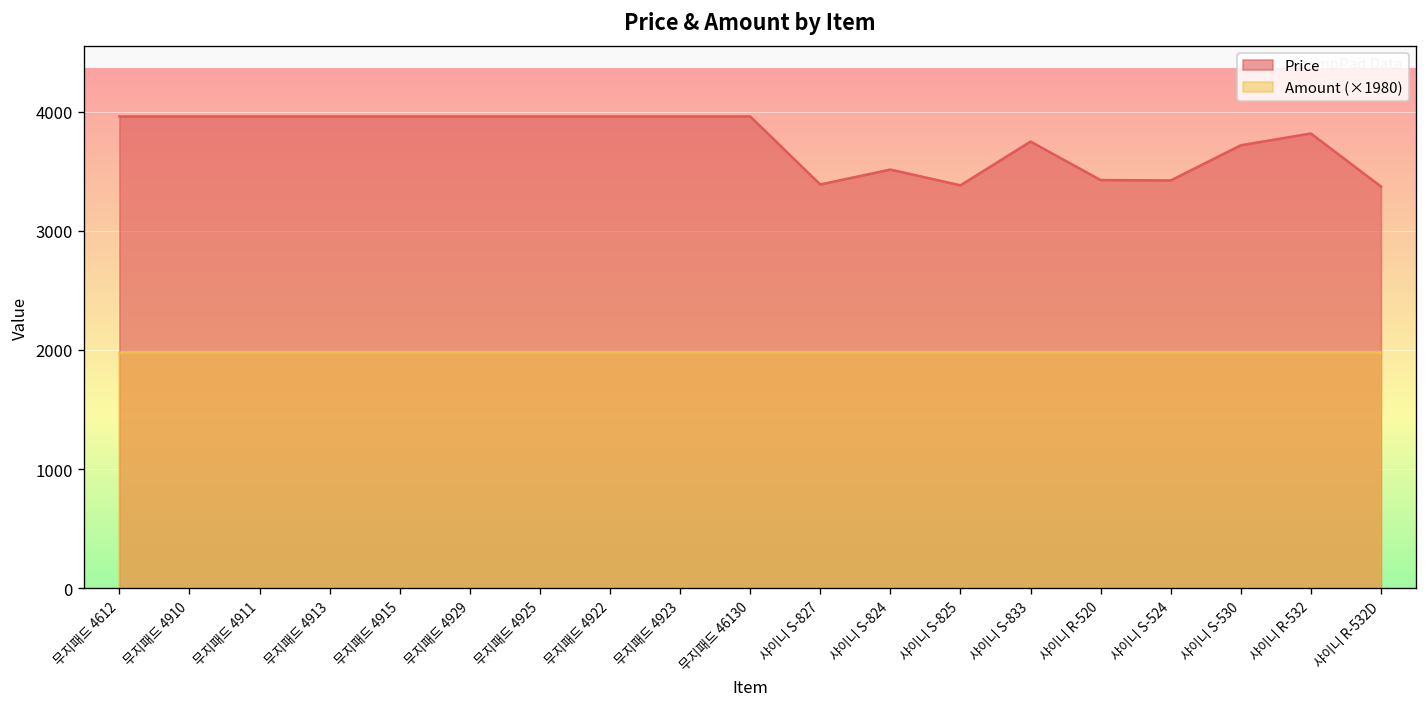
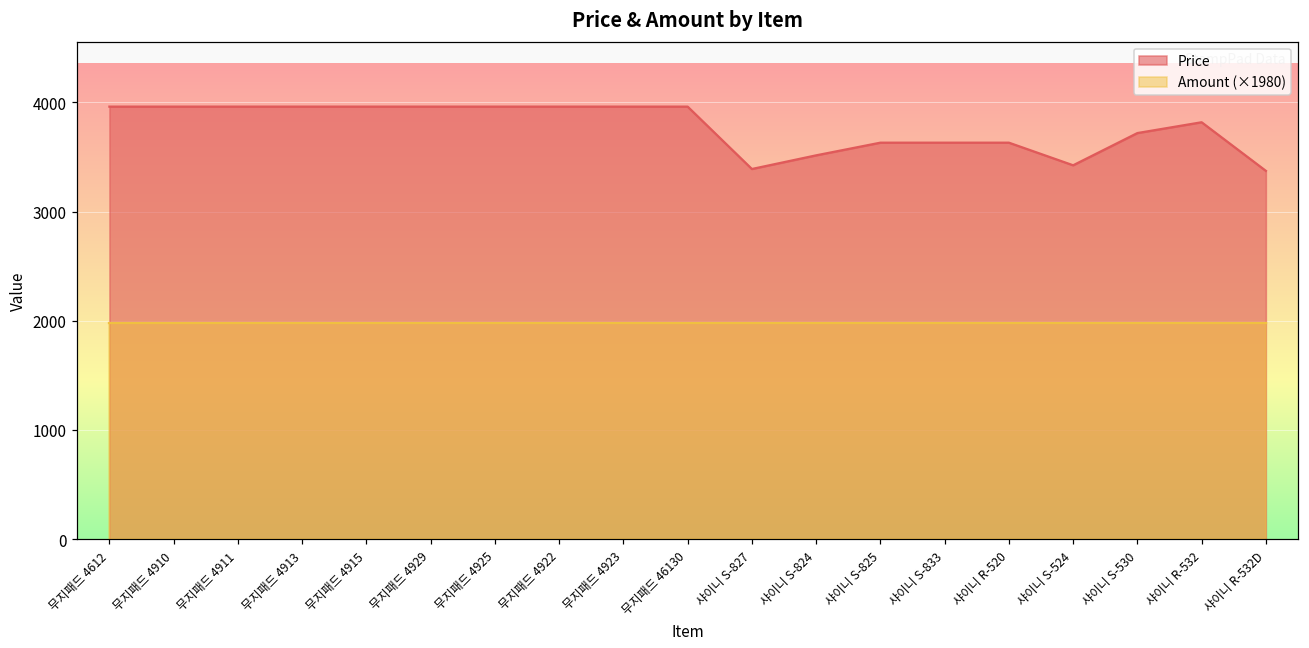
  {
    "Price": {
      "무지패드 4612": 4000,
      "무지패드 4910": 4000,
      "무지패드 4911": 4000,
      "무지패드 4913": 4000,
      "무지패드 4915": 4000,
      "무지패드 4929": 4000,
      "무지패드 4925": 4000,
      "무지패드 4922": 4000,
      "무지패드 4923": 4000,
      "무지패드 46130": 4000,
      "샤이니 S-827": 3400,
      "샤이니 S-824": 3500,
-     "샤이니 S-825": 3400,
-     "샤이니 S-833": 3700,
-     "샤이니 R-520": 3400,
+     "샤이니 S-825": 3600,
+     "샤이니 S-833": 3600,
+     "샤이니 R-520": 3600,
      "샤이니 S-524": 3400,
      "샤이니 S-530": 3700,
      "샤이니 R-532": 3800,
      "샤이니 R-532D": 3400
    },
    "Amount (×1980)": {
      "무지패드 4612": 2000,
      "무지패드 4910": 2000,
      "무지패드 4911": 2000,
      "무지패드 4913": 2000,
      "무지패드 4915": 2000,
      "무지패드 4929": 2000,
      "무지패드 4925": 2000,
      "무지패드 4922": 2000,
      "무지패드 4923": 2000,
      "무지패드 46130": 2000,
      "샤이니 S-827": 2000,
      "샤이니 S-824": 2000,
      "샤이니 S-825": 2000,
      "샤이니 S-833": 2000,
      "샤이니 R-520": 2000,
      "샤이니 S-524": 2000,
      "샤이니 S-530": 2000,
      "샤이니 R-532": 2000,
      "샤이니 R-532D": 2000
    }
  }
